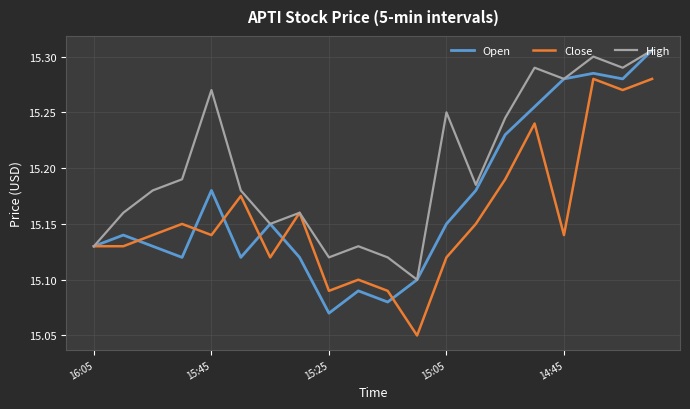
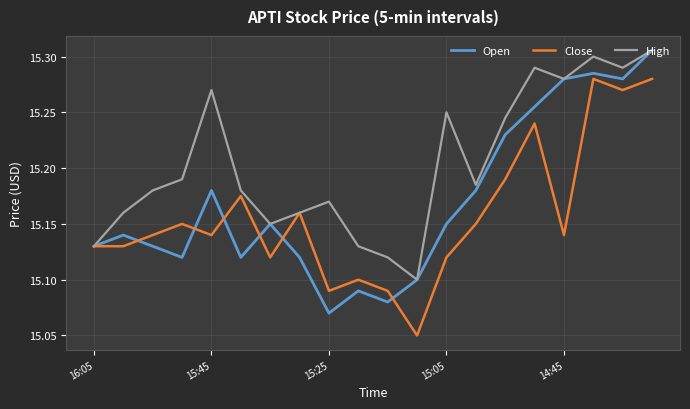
  {
    "Open": {
      "15:45": 15.18,
      "15:25": 15.07,
      "15:05": 15.15
    },
    "Close": {
      "15:45": 15.14,
      "15:25": 15.09,
      "15:05": 15.12,
      "14:45": 15.14
    },
    "High": {
      "15:45": 15.27,
-     "15:25": 15.12,
+     "15:25": 15.17,
      "15:05": 15.25
    }
  }
